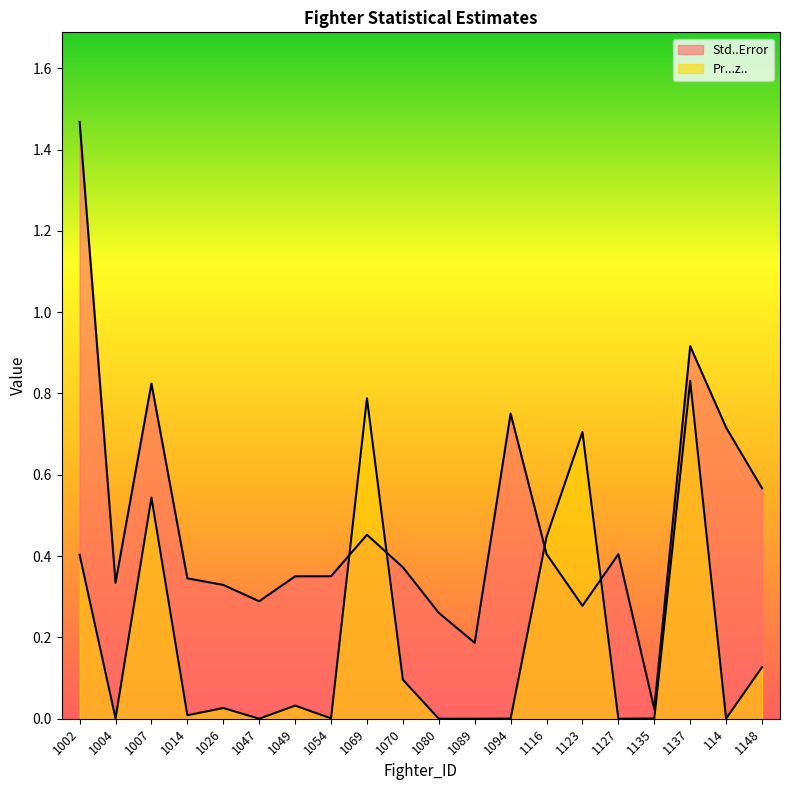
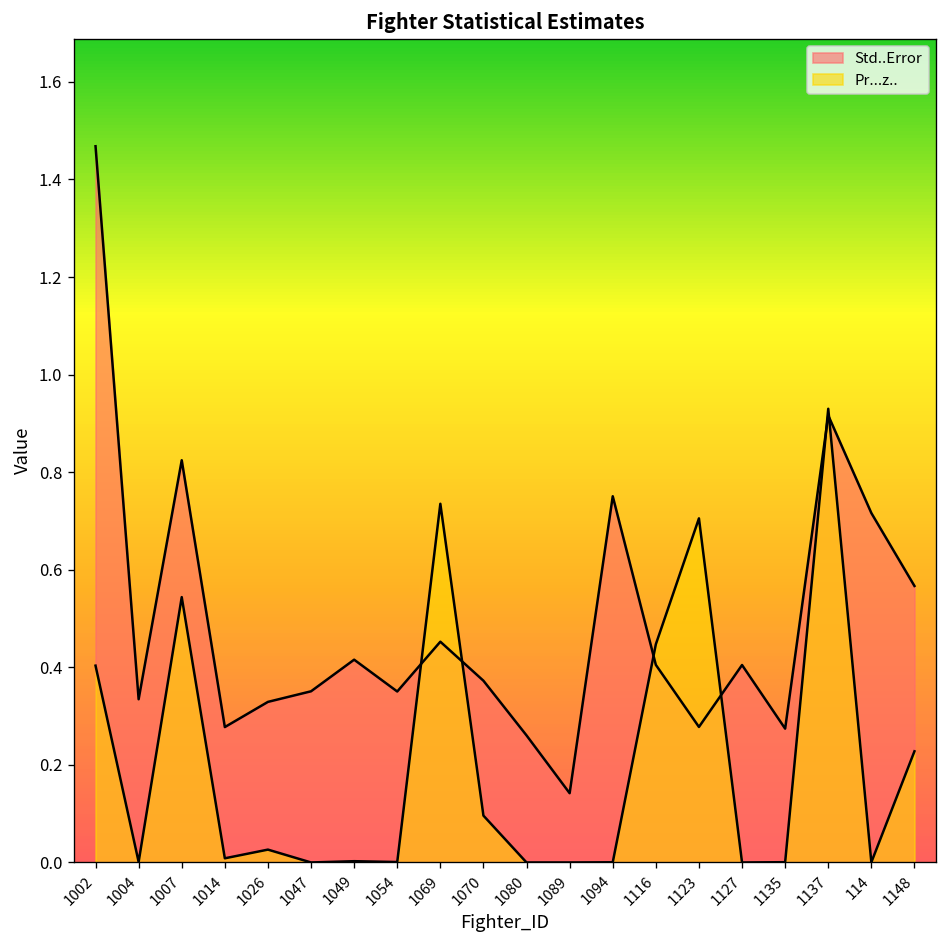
  {
    "Std..Error": {
      "1002": 1.47,
      "1004": 0.33,
      "1007": 0.82,
-     "1014": 0.35,
+     "1014": 0.28,
      "1026": 0.33,
-     "1047": 0.29,
-     "1049": 0.35,
+     "1047": 0.35,
+     "1049": 0.42,
      "1054": 0.35,
      "1069": 0.45,
      "1070": 0.37,
      "1080": 0.26,
-     "1089": 0.19,
+     "1089": 0.14,
      "1094": 0.75,
      "1116": 0.41,
      "1123": 0.28,
      "1127": 0.40,
-     "1135": 0.02,
+     "1135": 0.27,
      "1137": 0.92,
      "114": 0.72,
      "1148": 0.57
    },
    "Pr...z..": {
      "1002": 0.40,
      "1004": 0.00,
      "1007": 0.54,
      "1014": 0.01,
      "1026": 0.03,
      "1047": 0.00,
-     "1049": 0.03,
+     "1049": 0.00,
      "1054": 0.00,
-     "1069": 0.79,
+     "1069": 0.74,
      "1070": 0.10,
      "1080": 0.00,
      "1089": 0.00,
      "1094": 0.00,
      "1116": 0.45,
      "1123": 0.71,
      "1127": 0.00,
      "1135": 0.00,
-     "1137": 0.83,
+     "1137": 0.93,
      "114": 0.00,
-     "1148": 0.13
+     "1148": 0.23
    }
  }
